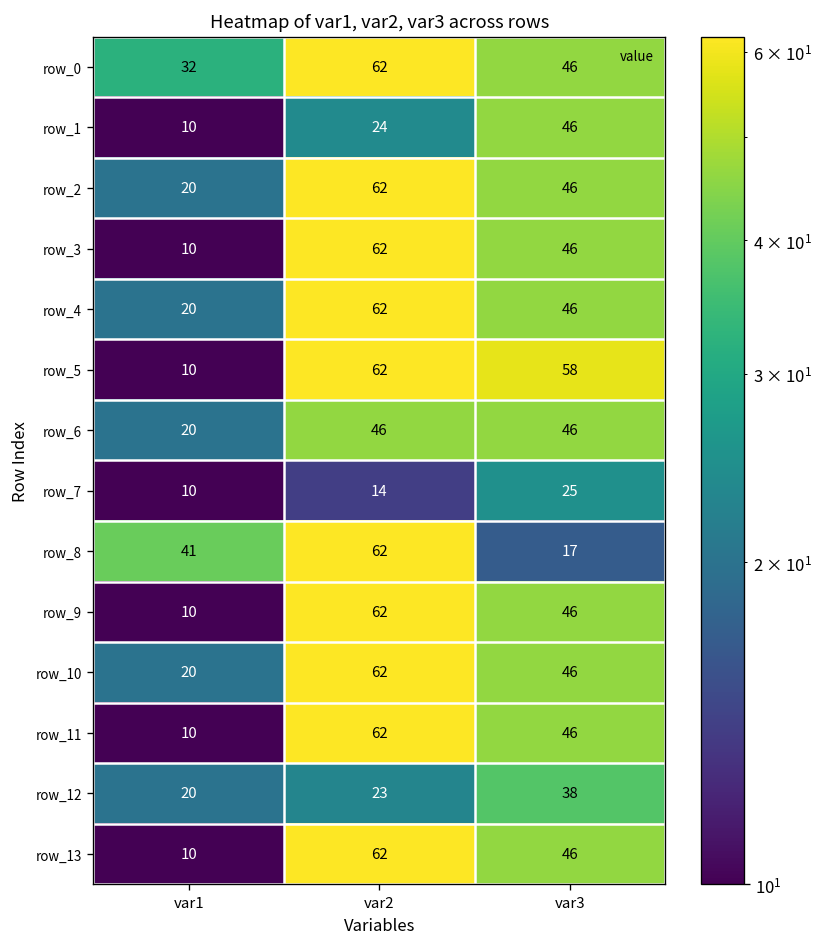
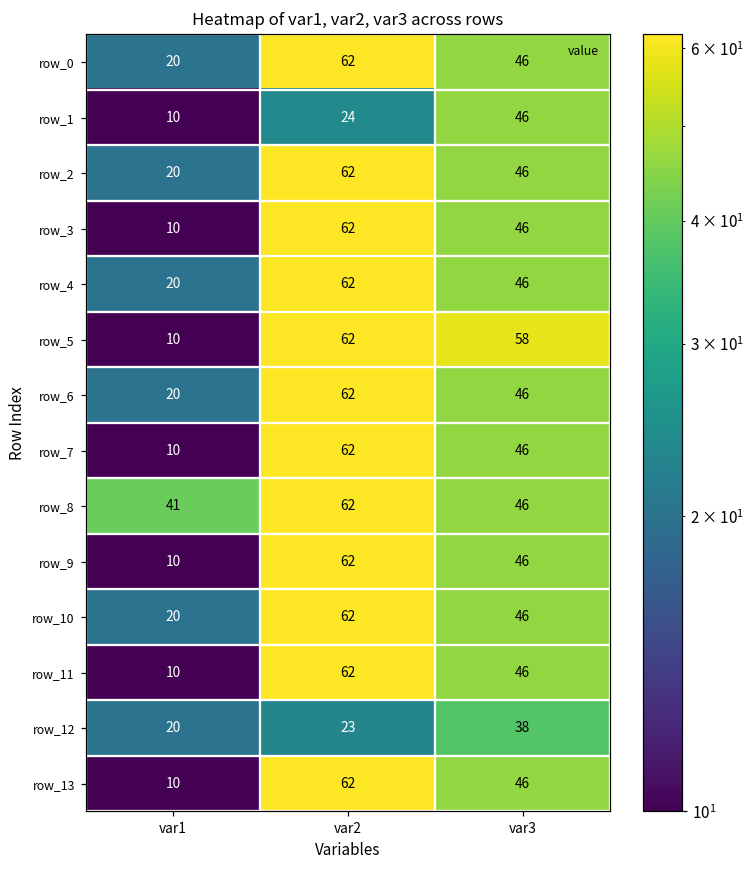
  {
    "row_0": {
-     "var1": 32,
+     "var1": 20,
      "var2": 62,
      "var3": 46
    },
    "row_1": {
      "var1": 10,
      "var2": 24,
      "var3": 46
    },
    "row_2": {
      "var1": 20,
      "var2": 62,
      "var3": 46
    },
    "row_3": {
      "var1": 10,
      "var2": 62,
      "var3": 46
    },
    "row_4": {
      "var1": 20,
      "var2": 62,
      "var3": 46
    },
    "row_5": {
      "var1": 10,
      "var2": 62,
      "var3": 58
    },
    "row_6": {
      "var1": 20,
-     "var2": 46,
+     "var2": 62,
      "var3": 46
    },
    "row_7": {
      "var1": 10,
-     "var2": 14,
-     "var3": 25
+     "var2": 62,
+     "var3": 46
    },
    "row_8": {
      "var1": 41,
      "var2": 62,
-     "var3": 17
+     "var3": 46
    },
    "row_9": {
      "var1": 10,
      "var2": 62,
      "var3": 46
    },
    "row_10": {
      "var1": 20,
      "var2": 62,
      "var3": 46
    },
    "row_11": {
      "var1": 10,
      "var2": 62,
      "var3": 46
    },
    "row_12": {
      "var1": 20,
      "var2": 23,
      "var3": 38
    },
    "row_13": {
      "var1": 10,
      "var2": 62,
      "var3": 46
    }
  }
